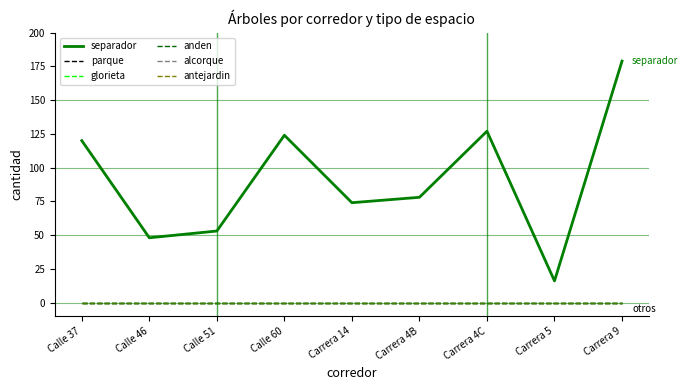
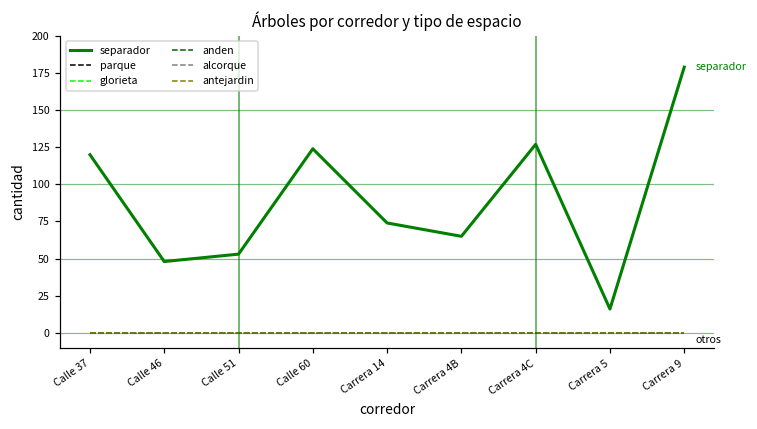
  {
    "separador": {
      "Calle 37": 120,
      "Calle 46": 48,
      "Calle 51": 53,
      "Calle 60": 124,
      "Carrera 14": 74,
-     "Carrera 4B": 78,
+     "Carrera 4B": 65,
      "Carrera 4C": 127,
      "Carrera 5": 16,
      "Carrera 9": 179
    },
    "antejardin": {
      "Calle 37": 0,
      "Calle 46": 0,
      "Calle 51": 0,
      "Calle 60": 0,
      "Carrera 14": 0,
      "Carrera 4B": 0,
      "Carrera 4C": 0,
      "Carrera 5": 0,
      "Carrera 9": 0
    }
  }
